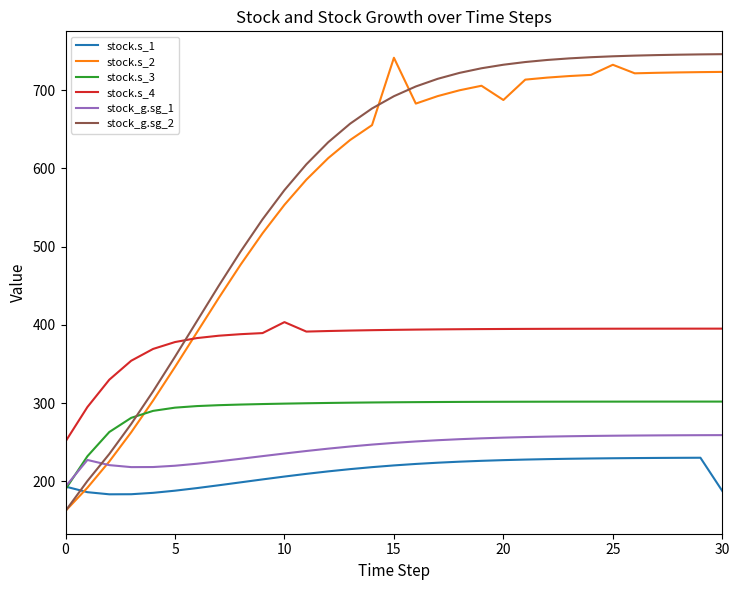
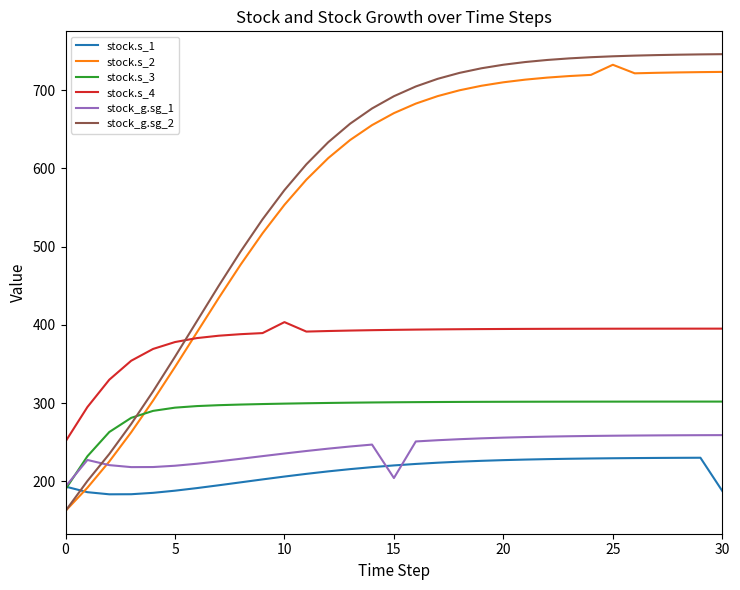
  {
    "stock.s_1": {
      "5": 190,
      "10": 210,
      "15": 220,
      "20": 230,
      "25": 230,
      "30": 190
    },
    "stock.s_2": {
      "5": 350,
      "10": 550,
-     "15": 740,
-     "20": 690,
+     "15": 670,
+     "20": 710,
      "25": 730,
      "30": 720
    },
    "stock.s_3": {
      "0": 190,
      "5": 290,
      "10": 300,
      "15": 300,
      "20": 300,
      "25": 300,
      "30": 300
    },
    "stock.s_4": {
      "0": 250,
      "5": 380,
      "10": 400,
      "15": 390,
      "20": 390,
      "25": 400,
      "30": 400
    },
    "stock_g.sg_1": {
      "5": 220,
      "10": 240,
-     "15": 250,
+     "15": 200,
      "20": 260,
      "25": 260,
      "30": 260
    },
    "stock_g.sg_2": {
      "5": 360,
      "10": 570,
      "15": 690,
      "20": 730,
      "25": 740,
      "30": 750
    }
  }
